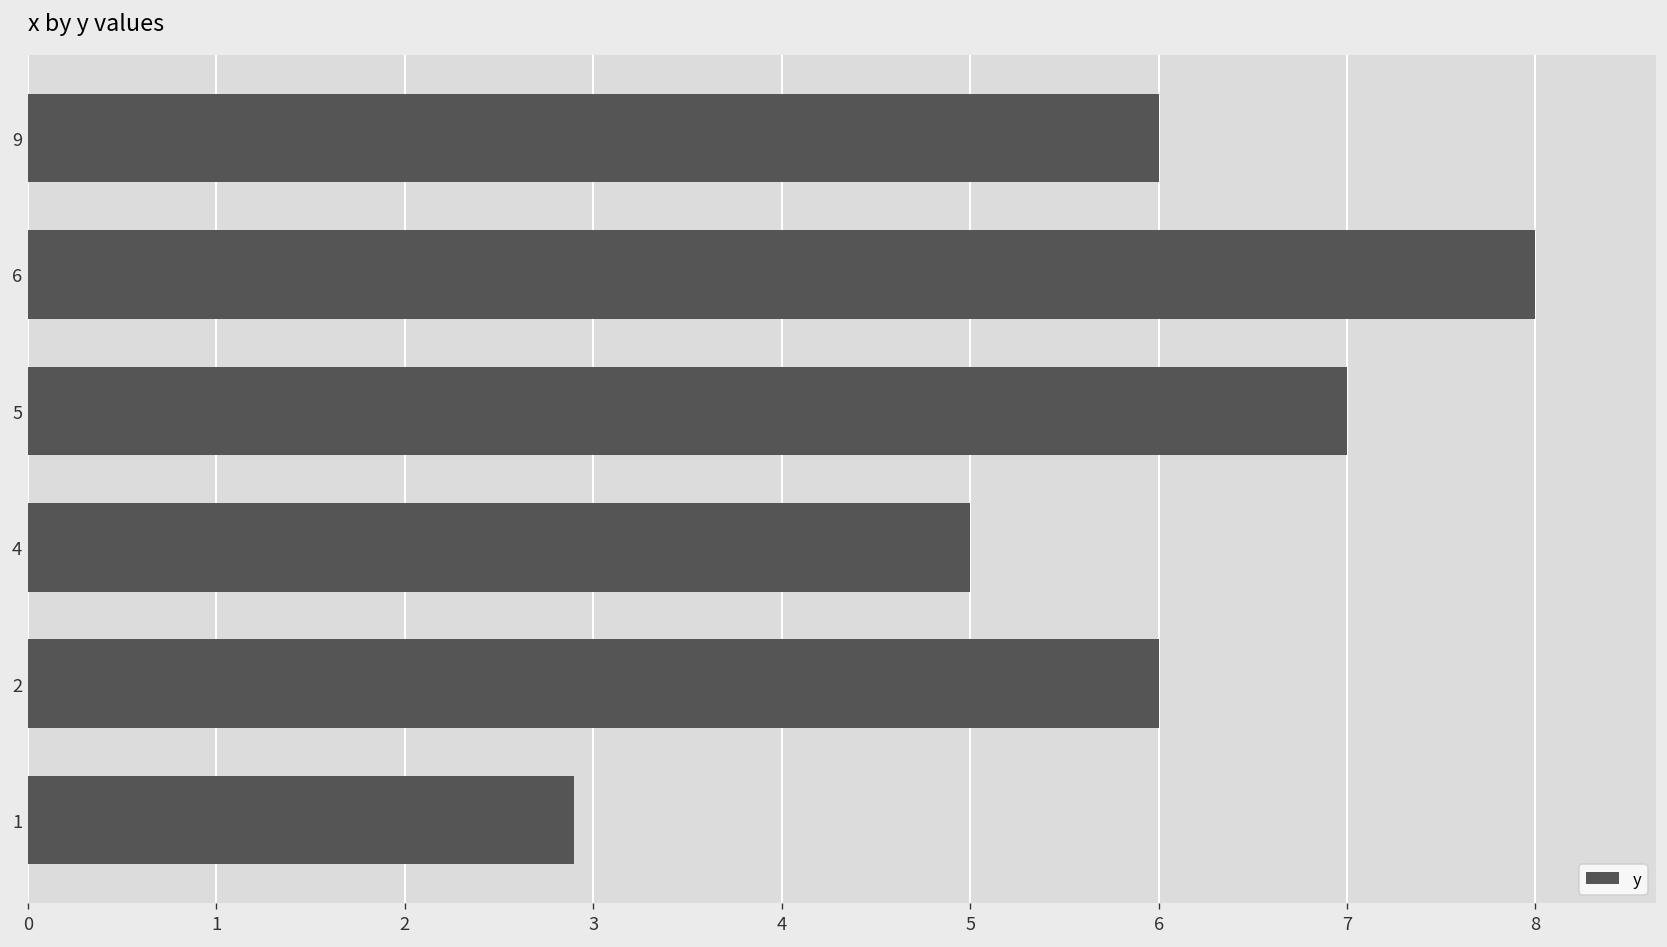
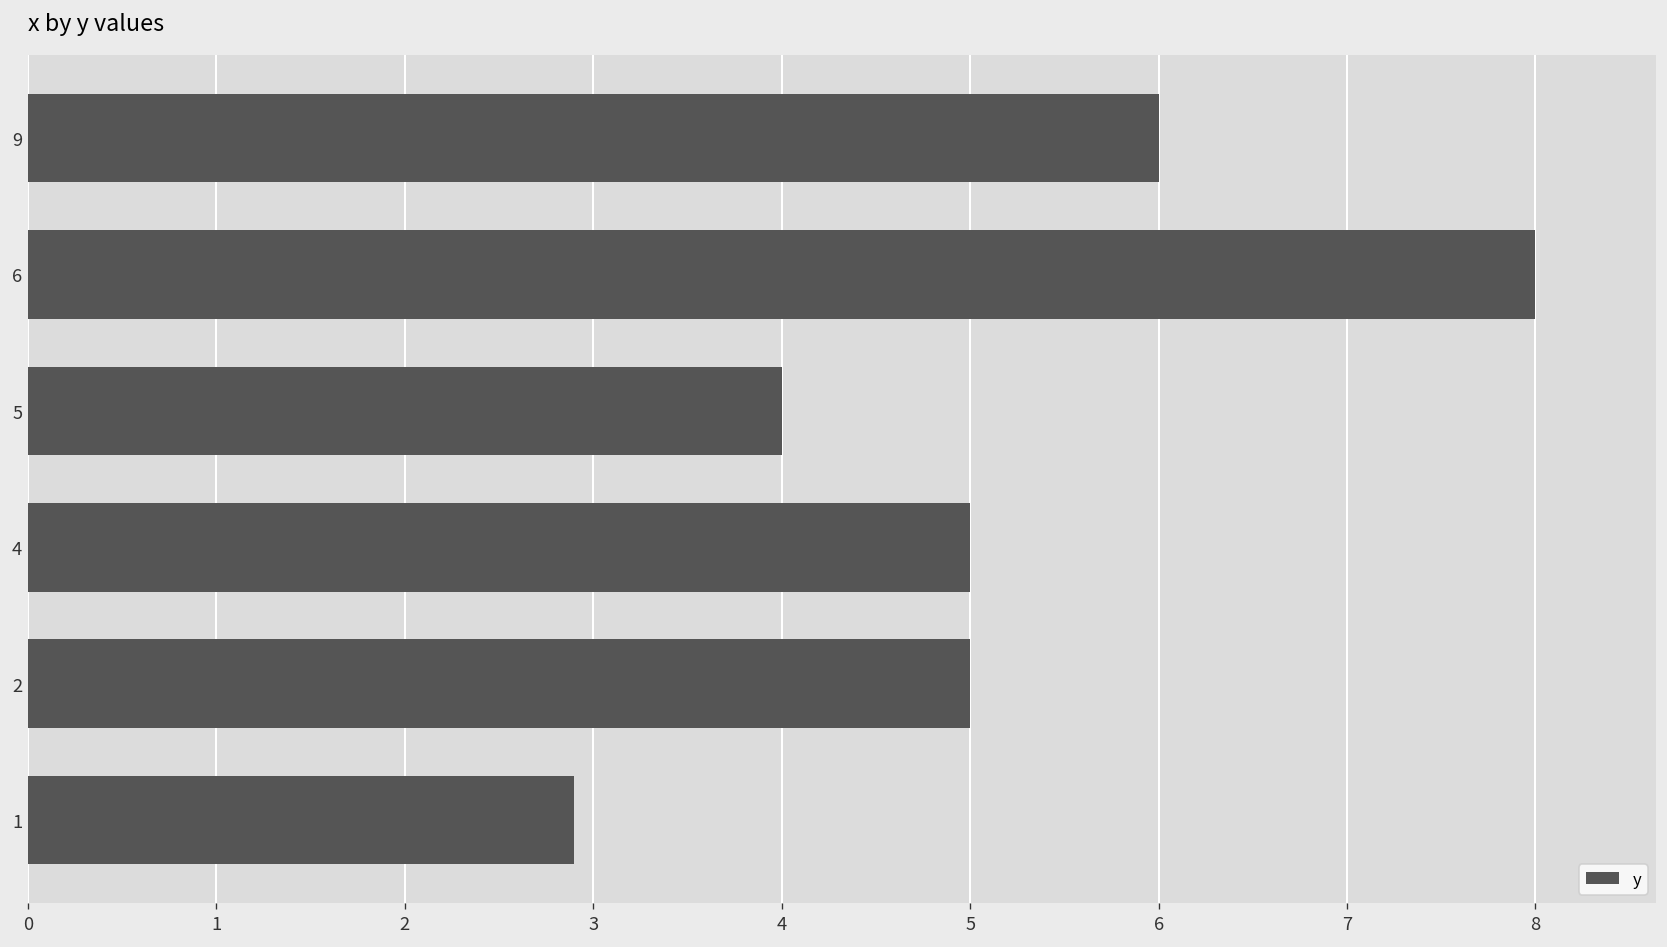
  {
    "9": 6,
    "6": 8,
-   "5": 7,
+   "5": 4,
    "4": 5,
-   "2": 6,
+   "2": 5,
    "1": 2.90
  }
